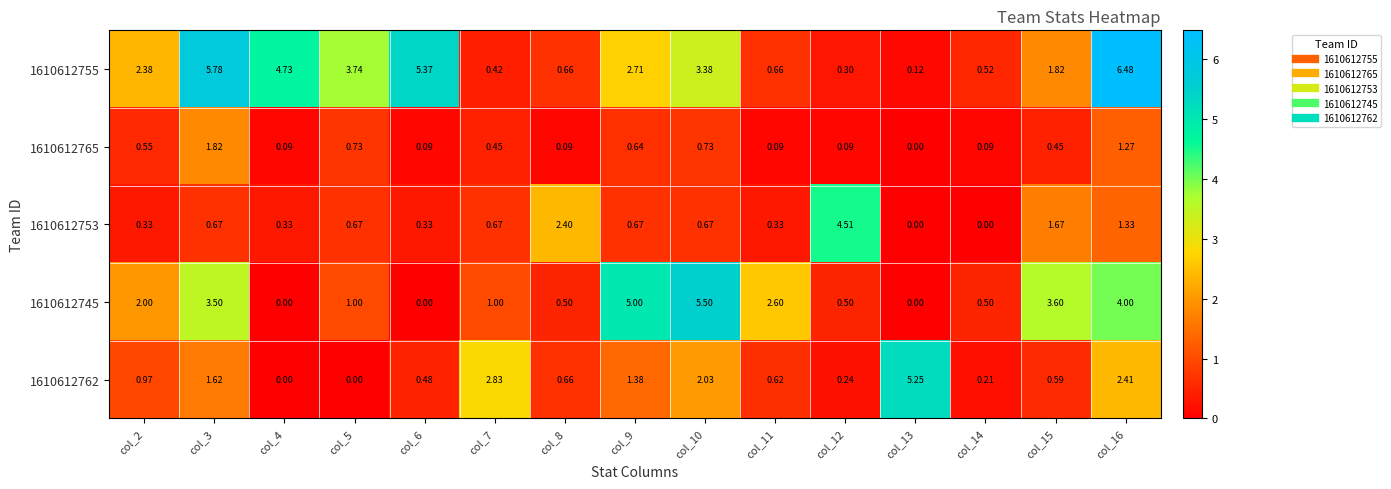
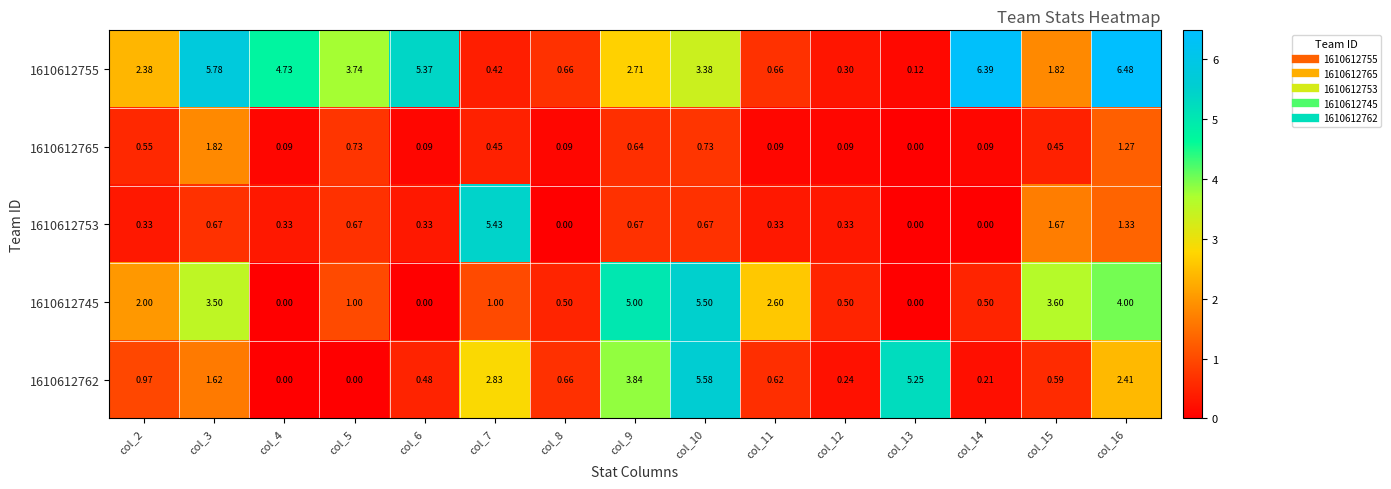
  {
    "1610612755": {
      "col_2": 2.38,
      "col_3": 5.78,
      "col_4": 4.73,
      "col_5": 3.74,
      "col_6": 5.37,
      "col_7": 0.42,
      "col_8": 0.66,
      "col_9": 2.71,
      "col_10": 3.38,
      "col_11": 0.66,
      "col_12": 0.30,
      "col_13": 0.12,
-     "col_14": 0.52,
+     "col_14": 6.39,
      "col_15": 1.82,
      "col_16": 6.48
    },
    "1610612765": {
      "col_2": 0.55,
      "col_3": 1.82,
      "col_4": 0.09,
      "col_5": 0.73,
      "col_6": 0.09,
      "col_7": 0.45,
      "col_8": 0.09,
      "col_9": 0.64,
      "col_10": 0.73,
      "col_11": 0.09,
      "col_12": 0.09,
      "col_13": 0.00,
      "col_14": 0.09,
      "col_15": 0.45,
      "col_16": 1.27
    },
    "1610612753": {
      "col_2": 0.33,
      "col_3": 0.67,
      "col_4": 0.33,
      "col_5": 0.67,
      "col_6": 0.33,
-     "col_7": 0.67,
-     "col_8": 2.40,
+     "col_7": 5.43,
+     "col_8": 0.00,
      "col_9": 0.67,
      "col_10": 0.67,
      "col_11": 0.33,
-     "col_12": 4.51,
+     "col_12": 0.33,
      "col_13": 0.00,
      "col_14": 0.00,
      "col_15": 1.67,
      "col_16": 1.33
    },
    "1610612745": {
      "col_2": 2.00,
      "col_3": 3.50,
      "col_4": 0.00,
      "col_5": 1.00,
      "col_6": 0.00,
      "col_7": 1.00,
      "col_8": 0.50,
      "col_9": 5.00,
      "col_10": 5.50,
      "col_11": 2.60,
      "col_12": 0.50,
      "col_13": 0.00,
      "col_14": 0.50,
      "col_15": 3.60,
      "col_16": 4.00
    },
    "1610612762": {
      "col_2": 0.97,
      "col_3": 1.62,
      "col_4": 0.00,
      "col_5": 0.00,
      "col_6": 0.48,
      "col_7": 2.83,
      "col_8": 0.66,
-     "col_9": 1.38,
-     "col_10": 2.03,
+     "col_9": 3.84,
+     "col_10": 5.58,
      "col_11": 0.62,
      "col_12": 0.24,
      "col_13": 5.25,
      "col_14": 0.21,
      "col_15": 0.59,
      "col_16": 2.41
    }
  }
